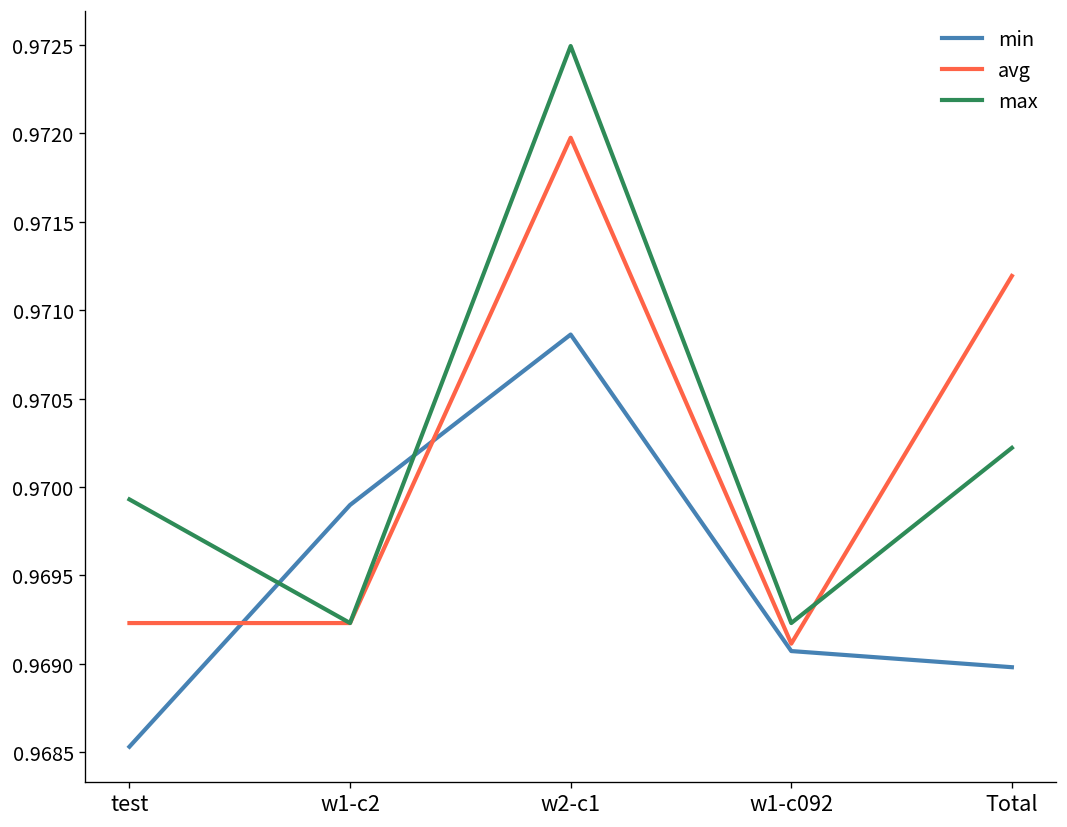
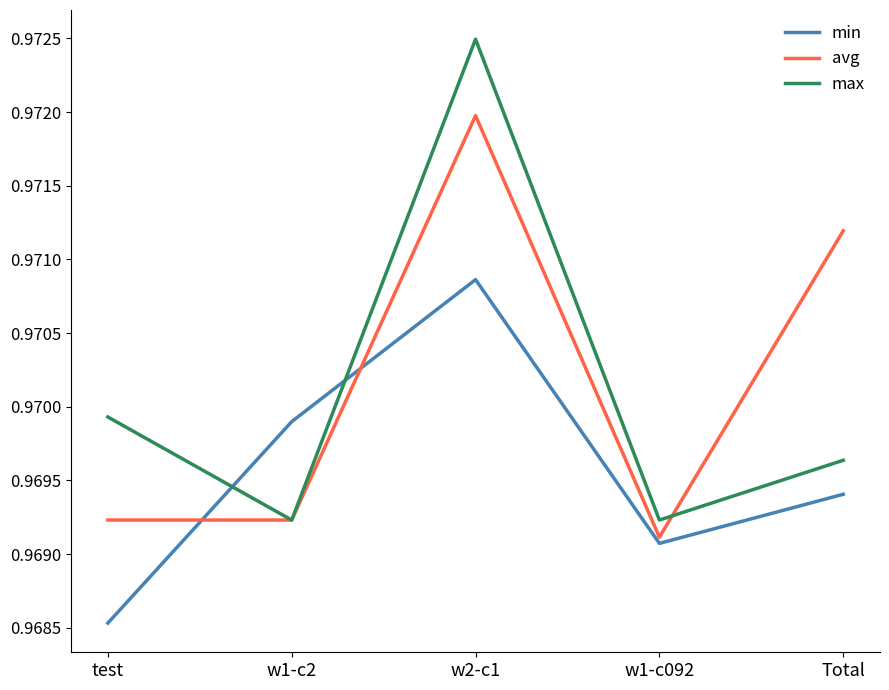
  {
    "min": {
      "test": 0.96853,
      "w1-c2": 0.96990,
      "w2-c1": 0.97086,
      "w1-c092": 0.96907,
-     "Total": 0.96898
+     "Total": 0.96941
    },
    "avg": {
      "test": 0.96923,
      "w2-c1": 0.97198,
      "w1-c092": 0.96911,
      "Total": 0.97119
    },
    "max": {
      "test": 0.96993,
      "w2-c1": 0.97249,
      "w1-c092": 0.96923,
-     "Total": 0.97022
+     "Total": 0.96964
    }
  }
